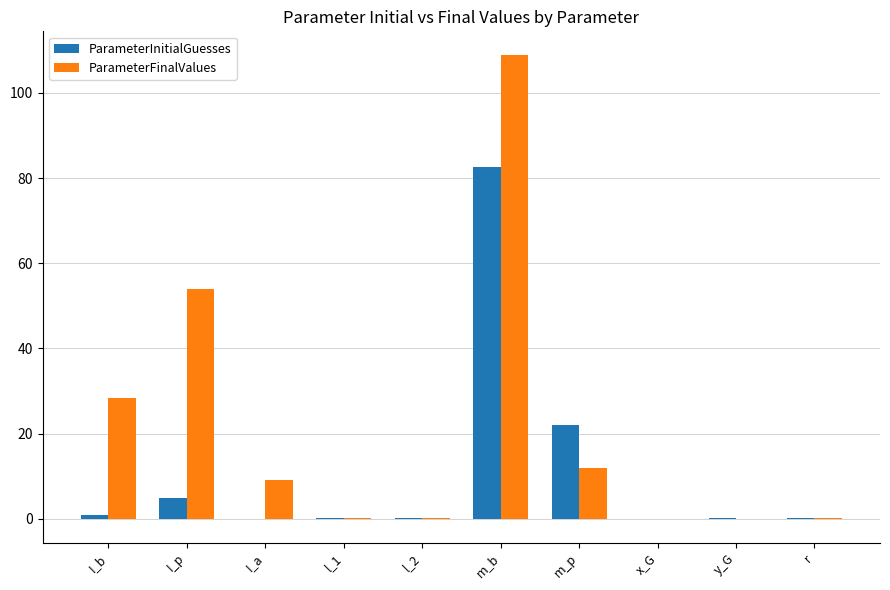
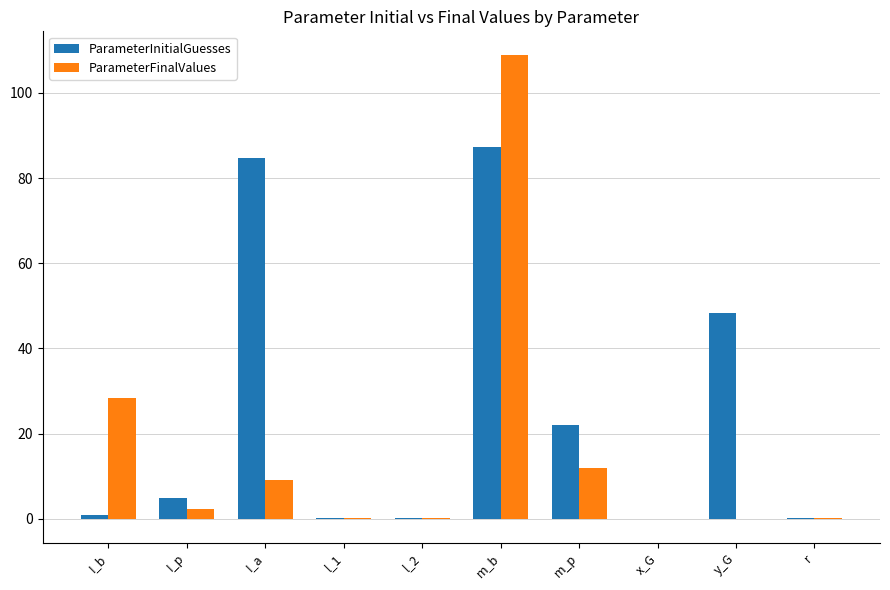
  {
    "ParameterInitialGuesses": {
      "I_b": 1,
      "I_p": 5,
-     "I_a": 0,
-     "m_b": 83,
+     "I_a": 85,
+     "m_b": 87,
      "m_p": 22,
-     "y_G": 0
+     "y_G": 48
    },
    "ParameterFinalValues": {
      "I_b": 28,
-     "I_p": 54,
+     "I_p": 2,
      "I_a": 9,
      "m_b": 109,
      "m_p": 12
    }
  }
